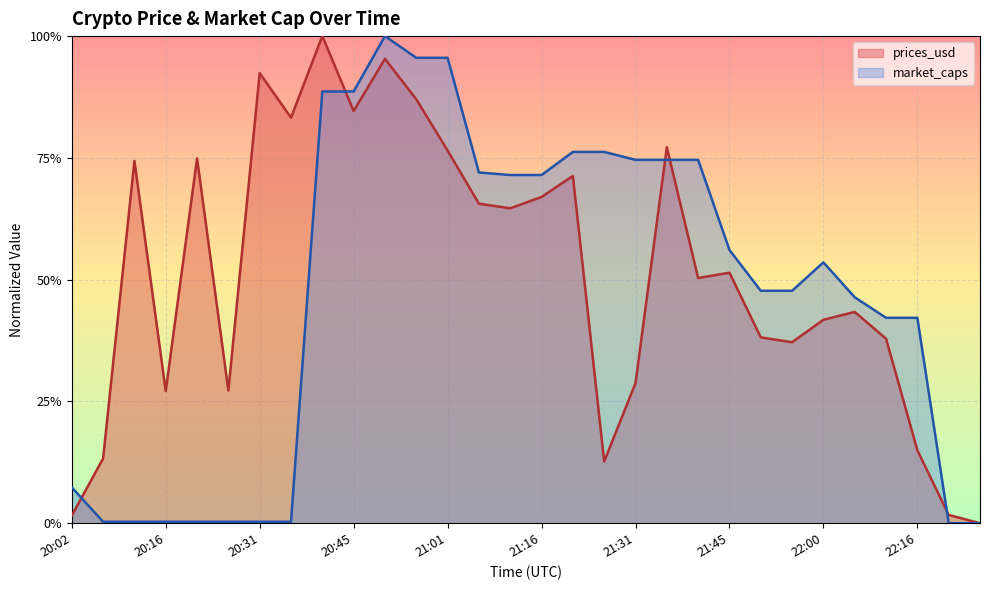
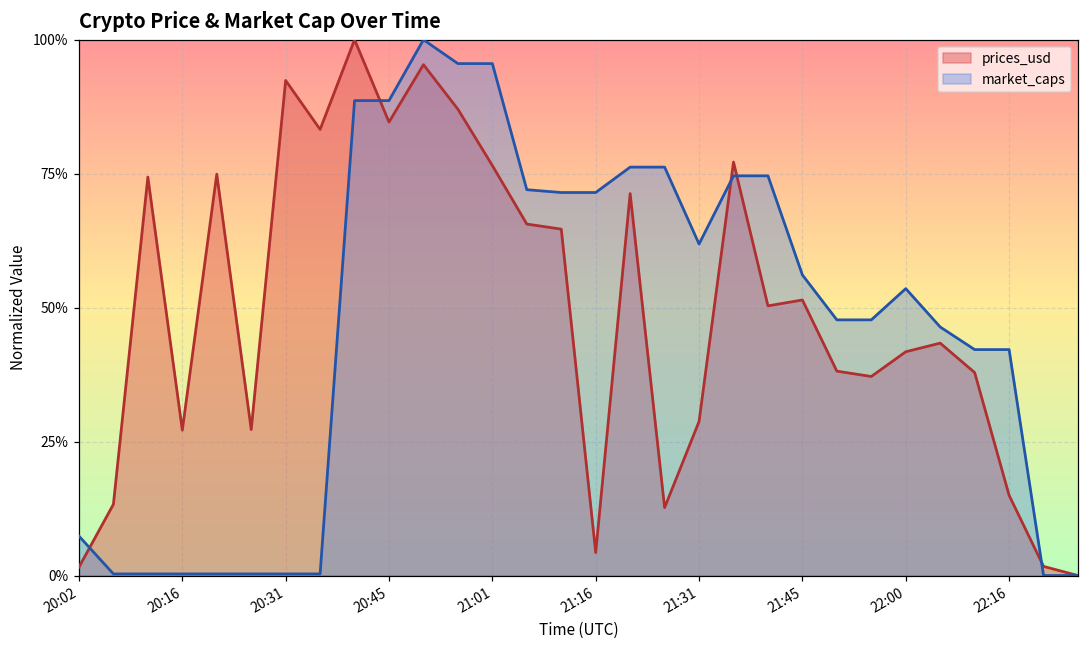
  {
    "prices_usd": {
      "20:02": "2%",
      "20:16": "27%",
      "20:31": "92%",
      "20:45": "85%",
      "21:01": "77%",
-     "21:16": "67%",
+     "21:16": "4%",
      "21:31": "29%",
      "21:45": "51%",
      "22:00": "42%",
      "22:16": "15%"
    },
    "market_caps": {
      "20:02": "7%",
      "20:16": "0%",
      "20:31": "0%",
      "20:45": "89%",
      "21:01": "96%",
      "21:16": "71%",
-     "21:31": "75%",
+     "21:31": "62%",
      "21:45": "56%",
      "22:00": "54%",
      "22:16": "42%"
    }
  }
